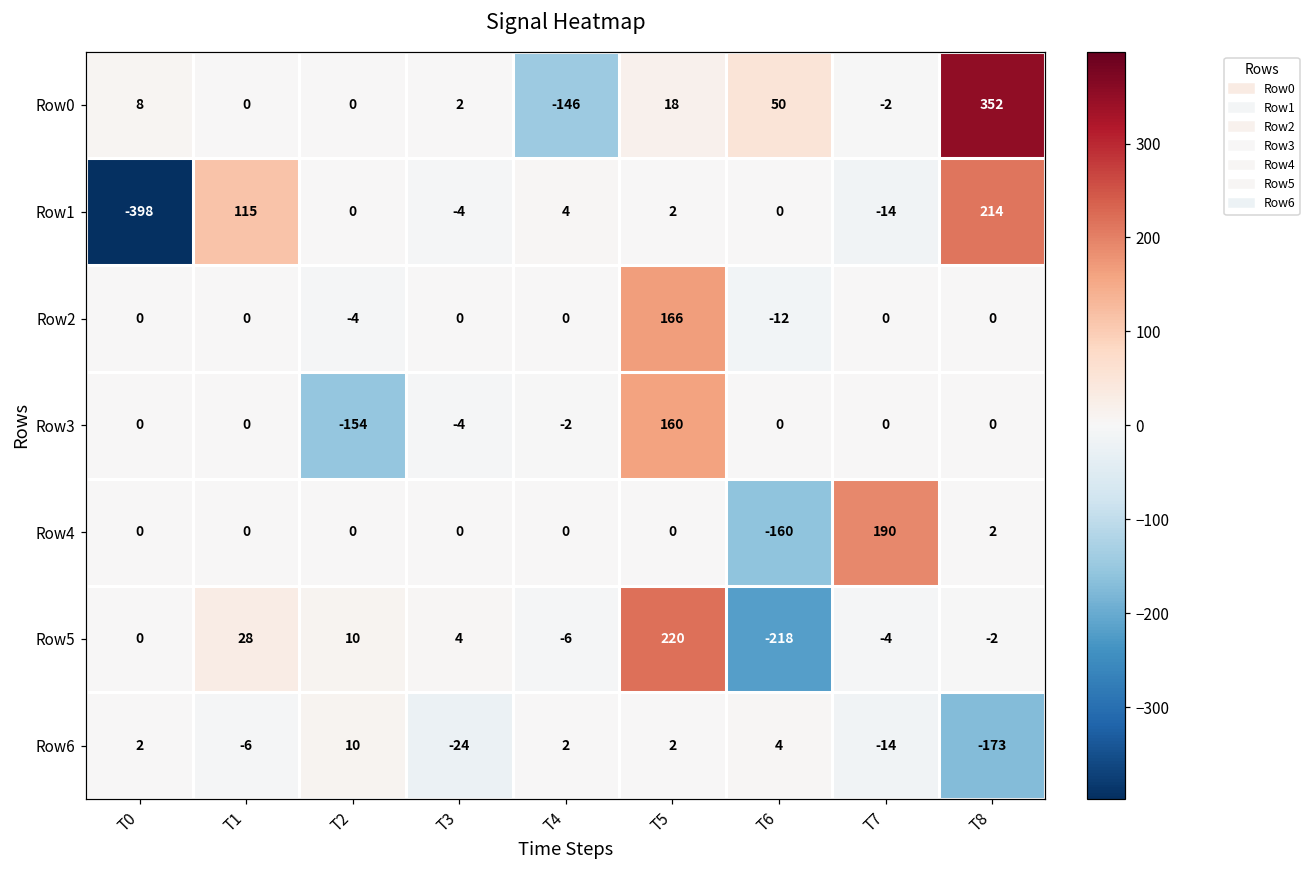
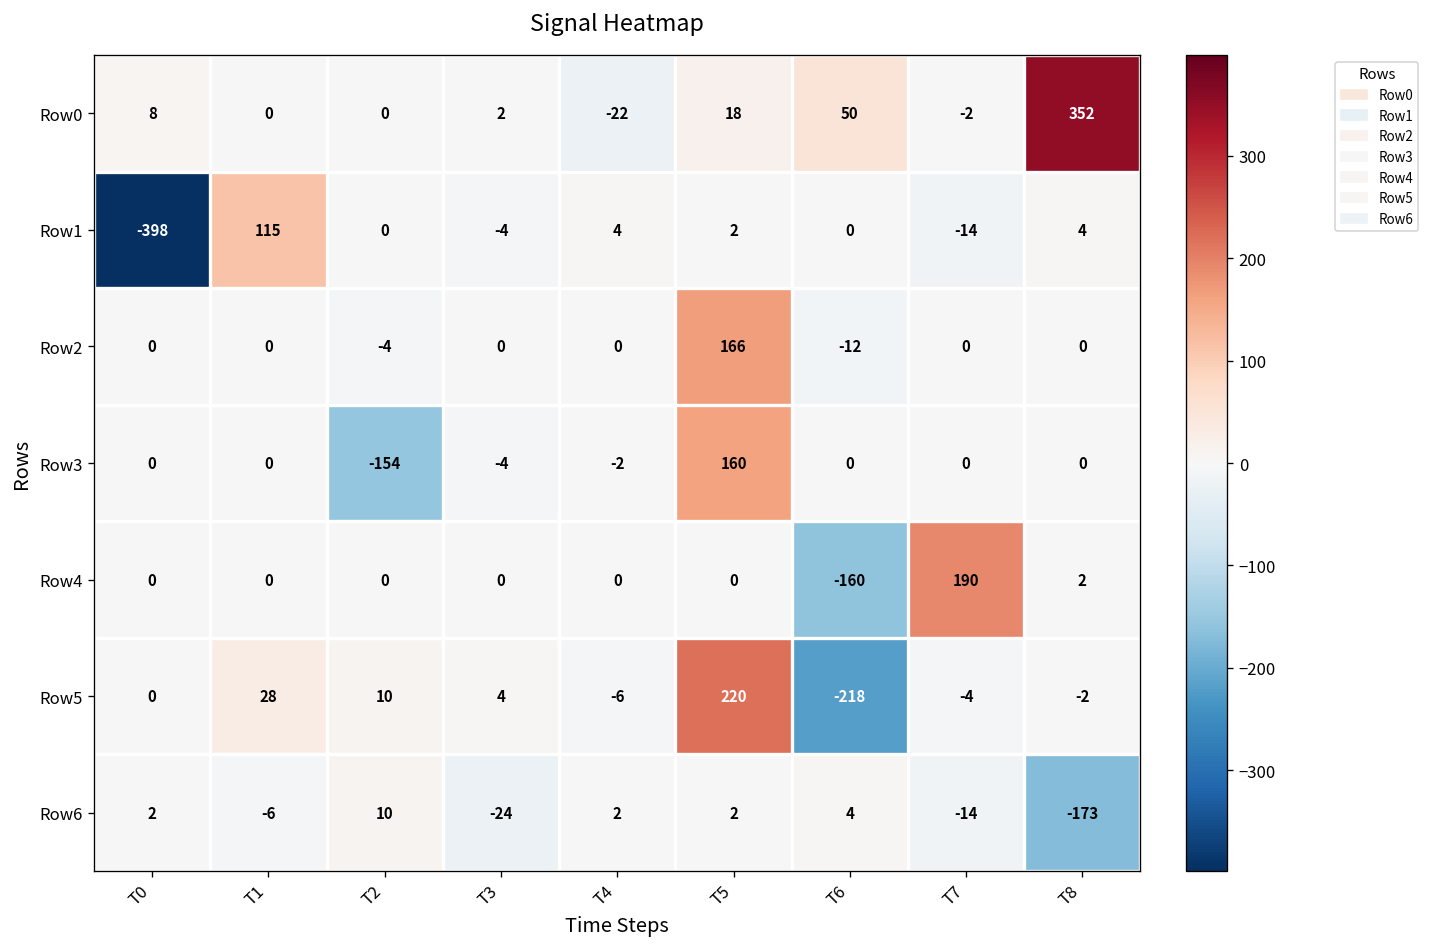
  {
    "Row0": {
      "T0": 8,
      "T1": 0,
      "T2": 0,
      "T3": 2,
-     "T4": -146,
+     "T4": -22,
      "T5": 18,
      "T6": 50,
      "T7": -2,
      "T8": 352
    },
    "Row1": {
      "T0": -398,
      "T1": 115,
      "T2": 0,
      "T3": -4,
      "T4": 4,
      "T5": 2,
      "T6": 0,
      "T7": -14,
-     "T8": 214
+     "T8": 4
    },
    "Row2": {
      "T0": 0,
      "T1": 0,
      "T2": -4,
      "T3": 0,
      "T4": 0,
      "T5": 166,
      "T6": -12,
      "T7": 0,
      "T8": 0
    },
    "Row3": {
      "T0": 0,
      "T1": 0,
      "T2": -154,
      "T3": -4,
      "T4": -2,
      "T5": 160,
      "T6": 0,
      "T7": 0,
      "T8": 0
    },
    "Row4": {
      "T0": 0,
      "T1": 0,
      "T2": 0,
      "T3": 0,
      "T4": 0,
      "T5": 0,
      "T6": -160,
      "T7": 190,
      "T8": 2
    },
    "Row5": {
      "T0": 0,
      "T1": 28,
      "T2": 10,
      "T3": 4,
      "T4": -6,
      "T5": 220,
      "T6": -218,
      "T7": -4,
      "T8": -2
    },
    "Row6": {
      "T0": 2,
      "T1": -6,
      "T2": 10,
      "T3": -24,
      "T4": 2,
      "T5": 2,
      "T6": 4,
      "T7": -14,
      "T8": -173
    }
  }
